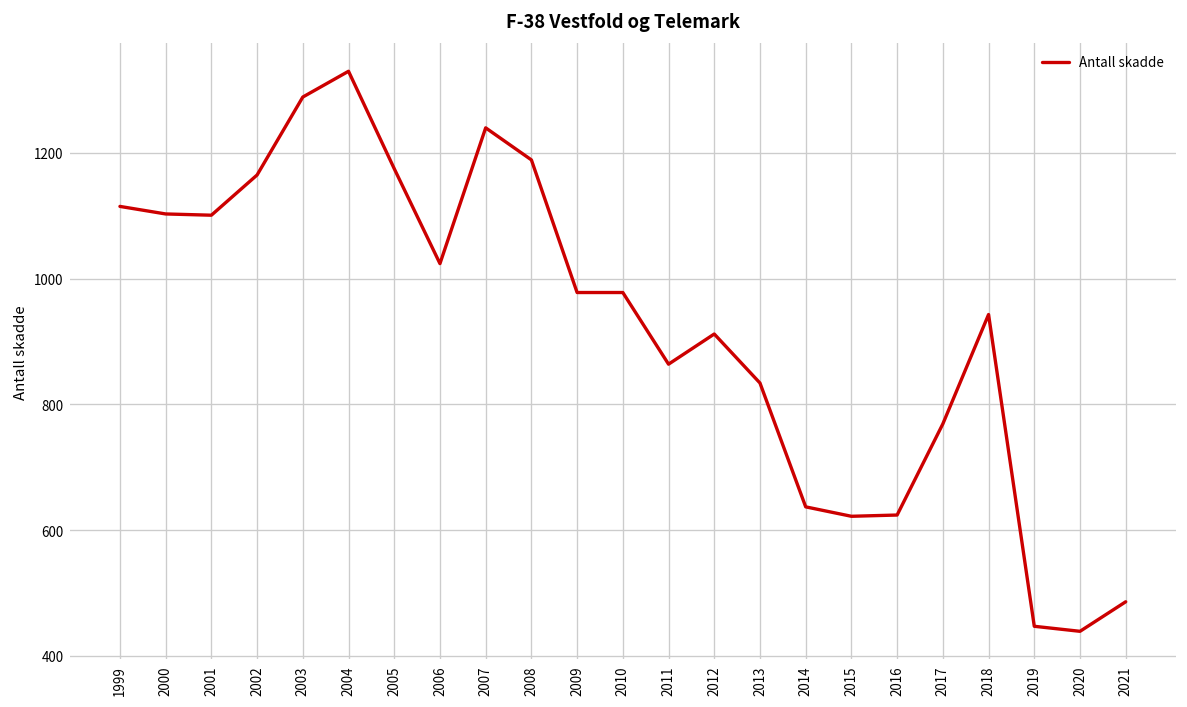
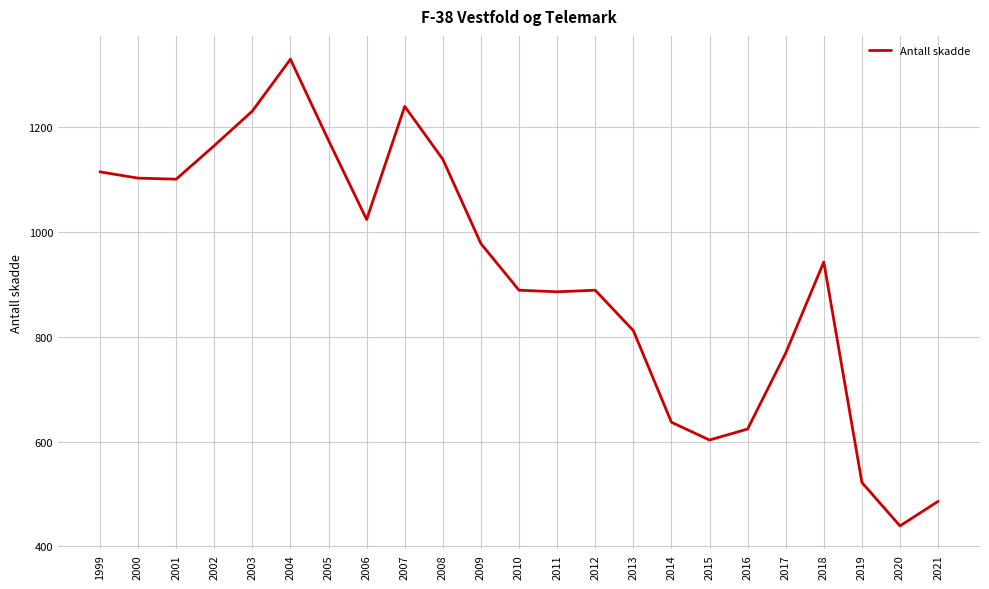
  {
    "1999": 1120,
    "2000": 1100,
    "2001": 1100,
    "2002": 1170,
-   "2003": 1290,
+   "2003": 1230,
    "2004": 1330,
    "2005": 1180,
    "2006": 1020,
    "2007": 1240,
-   "2008": 1190,
+   "2008": 1140,
    "2009": 980,
-   "2010": 980,
-   "2011": 860,
-   "2012": 910,
-   "2013": 830,
+   "2010": 890,
+   "2011": 890,
+   "2012": 890,
+   "2013": 810,
    "2014": 640,
-   "2015": 620,
+   "2015": 600,
    "2016": 620,
    "2017": 770,
    "2018": 940,
-   "2019": 450,
+   "2019": 520,
    "2020": 440,
    "2021": 490
  }
